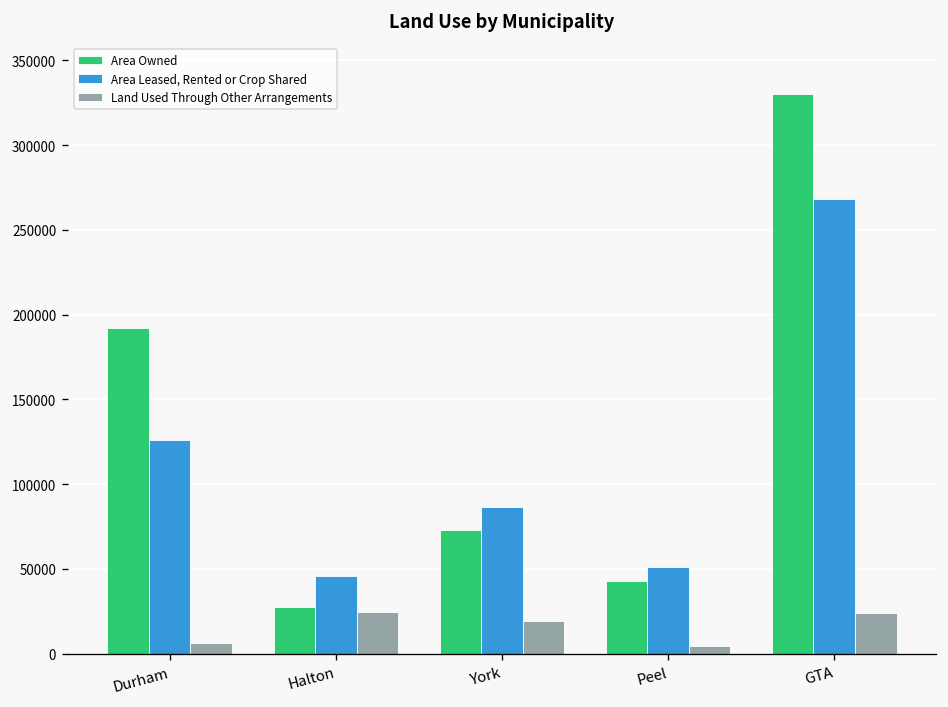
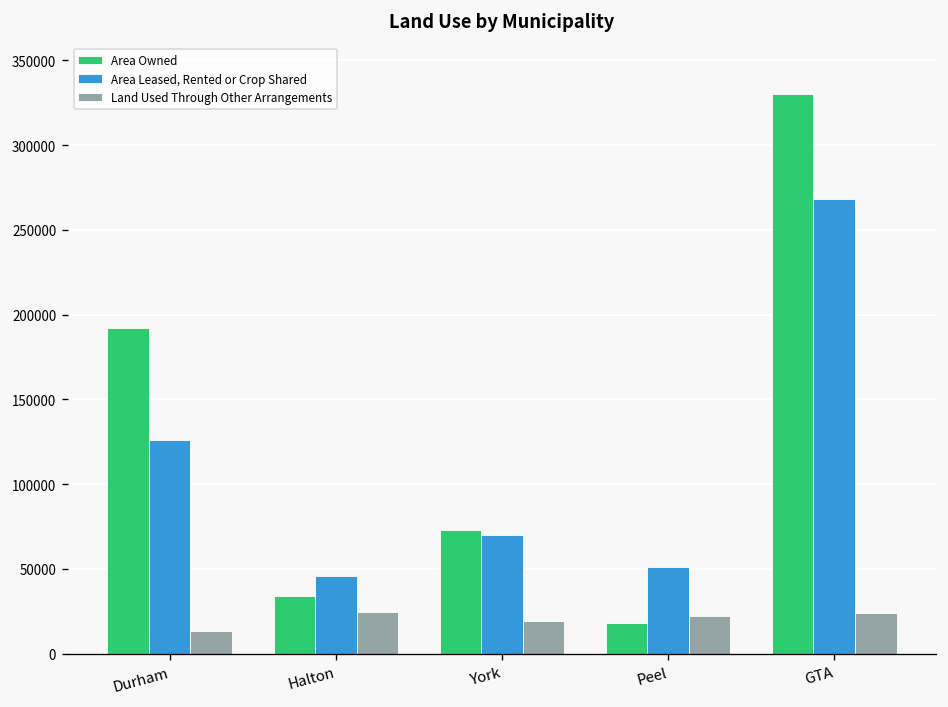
  {
    "Area Owned": {
      "Durham": 192000,
-     "Halton": 28000,
+     "Halton": 34000,
      "York": 73000,
-     "Peel": 43000,
+     "Peel": 18000,
      "GTA": 330000
    },
    "Area Leased, Rented or Crop Shared": {
      "Durham": 126000,
      "Halton": 46000,
-     "York": 86000,
+     "York": 70000,
      "Peel": 51000,
      "GTA": 268000
    },
    "Land Used Through Other Arrangements": {
-     "Durham": 6000,
+     "Durham": 13000,
      "Halton": 25000,
      "York": 19000,
-     "Peel": 4000,
+     "Peel": 22000,
      "GTA": 24000
    }
  }
